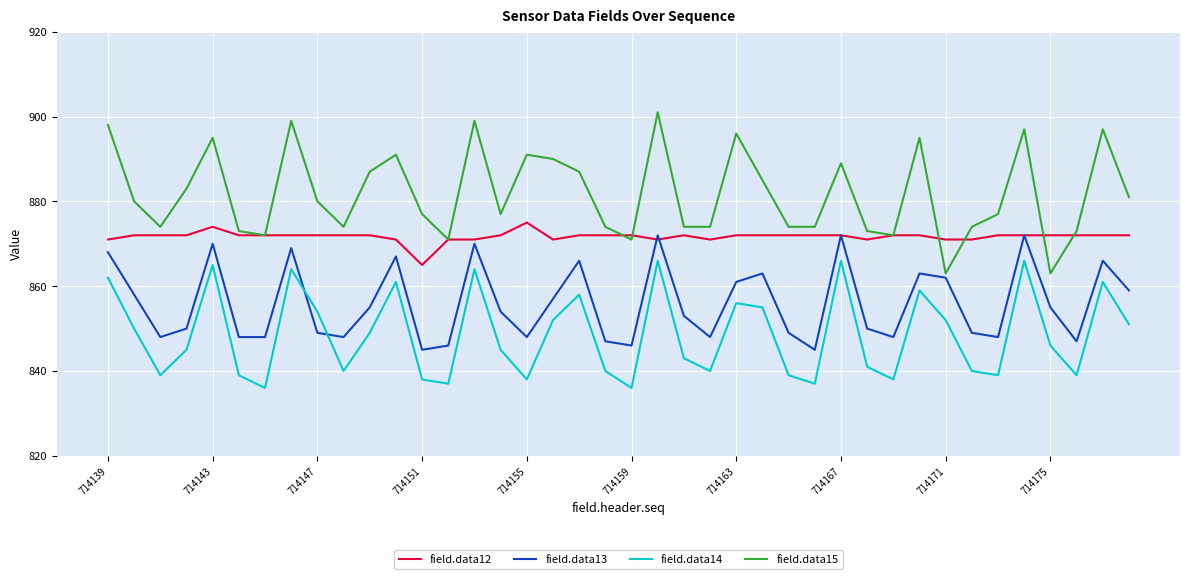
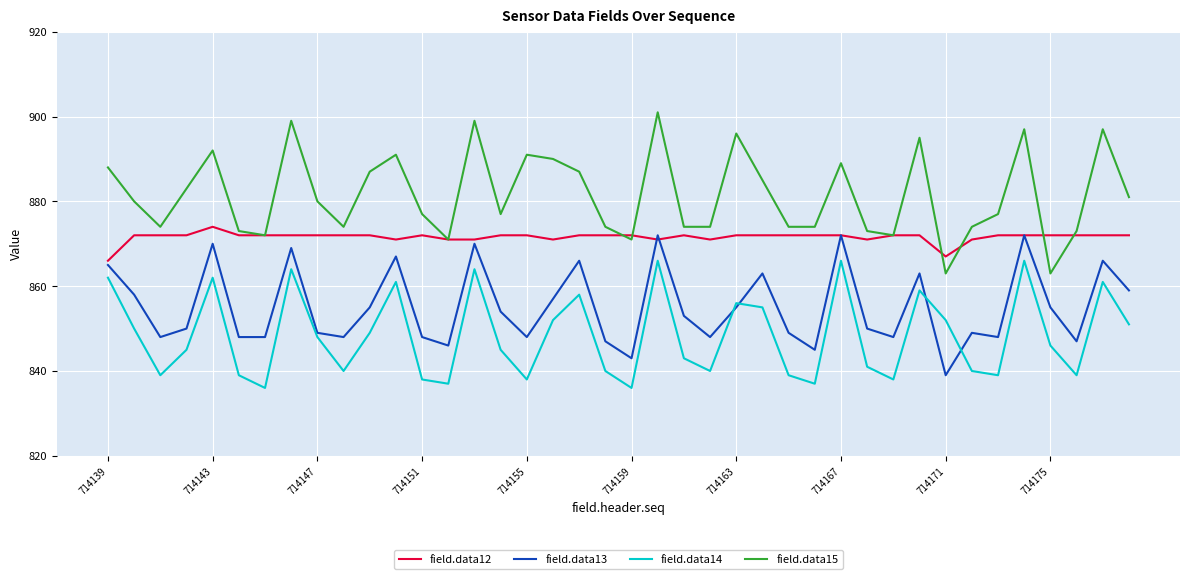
  {
    "field.data12": {
-     "714139": 871,
+     "714139": 866,
      "714143": 874,
      "714147": 872,
-     "714151": 865,
-     "714155": 875,
+     "714151": 872,
+     "714155": 872,
      "714159": 872,
      "714163": 872,
-     "714171": 871,
+     "714171": 867,
      "714175": 872
    },
    "field.data13": {
-     "714139": 868,
+     "714139": 865,
      "714143": 870,
      "714147": 849,
-     "714151": 845,
+     "714151": 848,
      "714155": 848,
-     "714159": 846,
-     "714163": 861,
-     "714171": 862,
+     "714159": 843,
+     "714163": 855,
+     "714171": 839,
      "714175": 855
    },
    "field.data14": {
      "714139": 862,
-     "714143": 865,
-     "714147": 854,
+     "714143": 862,
+     "714147": 848,
      "714151": 838,
      "714155": 838,
      "714159": 836,
      "714163": 856,
      "714167": 866,
      "714171": 852,
      "714175": 846
    },
    "field.data15": {
-     "714139": 898,
-     "714143": 895,
+     "714139": 888,
+     "714143": 892,
      "714147": 880,
      "714151": 877,
      "714155": 891,
      "714159": 871,
      "714163": 896,
      "714167": 889,
      "714171": 863,
      "714175": 863
    }
  }
